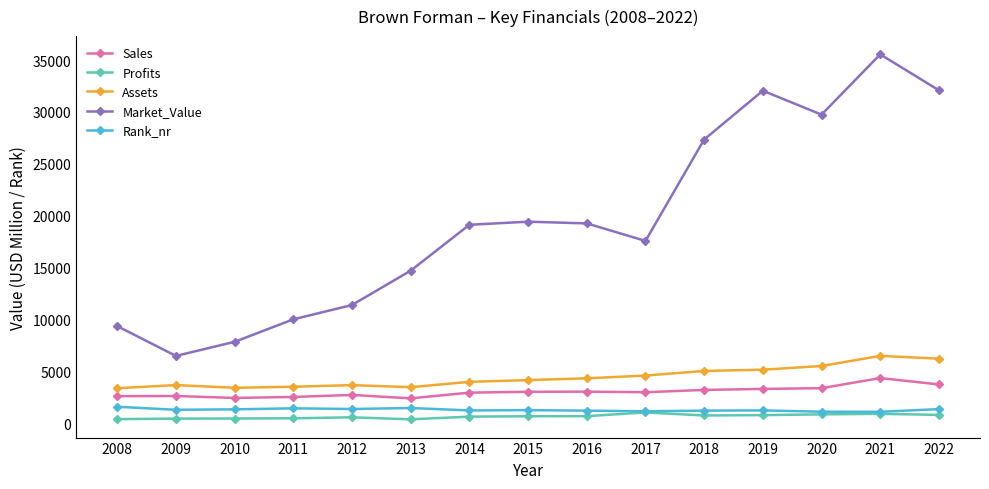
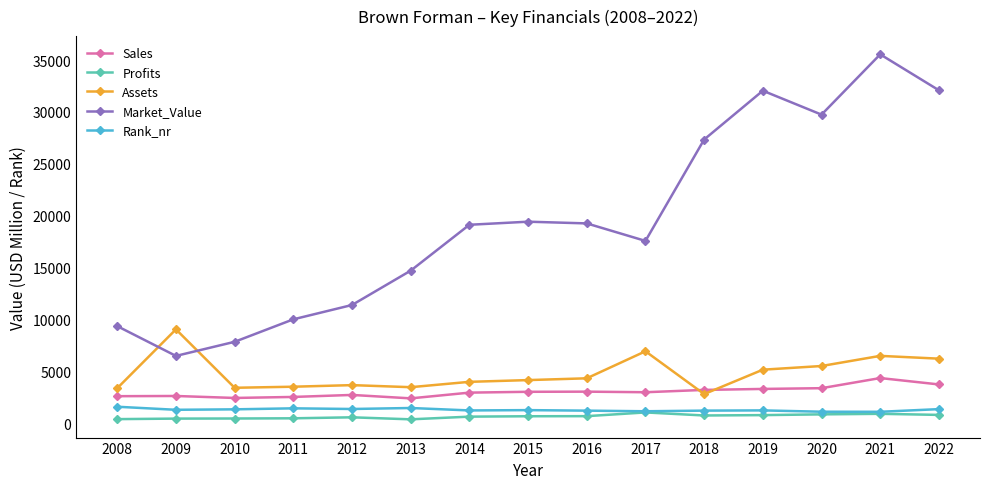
  {
    "Sales": {
      "2008": 2600,
      "2009": 2600,
      "2010": 2400,
      "2011": 2500,
      "2012": 2700,
      "2013": 2400,
      "2014": 3000,
      "2015": 3000,
      "2016": 3000,
      "2017": 3000,
      "2018": 3200,
      "2019": 3300,
      "2020": 3400,
      "2021": 4400,
      "2022": 3700
    },
    "Assets": {
      "2008": 3400,
-     "2009": 3700,
+     "2009": 9000,
      "2010": 3400,
      "2011": 3500,
      "2012": 3700,
      "2013": 3500,
      "2014": 4000,
      "2015": 4200,
      "2016": 4300,
-     "2017": 4600,
-     "2018": 5000,
+     "2017": 6900,
+     "2018": 2800,
      "2019": 5200,
      "2020": 5500,
      "2021": 6500,
      "2022": 6200
    },
    "Market_Value": {
      "2008": 9400,
      "2009": 6500,
      "2010": 7900,
      "2011": 10000,
      "2012": 11400,
      "2013": 14700,
      "2014": 19100,
      "2015": 19400,
      "2016": 19300,
      "2017": 17600,
      "2018": 27300,
      "2019": 32000,
      "2020": 29700,
      "2021": 35500,
      "2022": 32100
    }
  }
